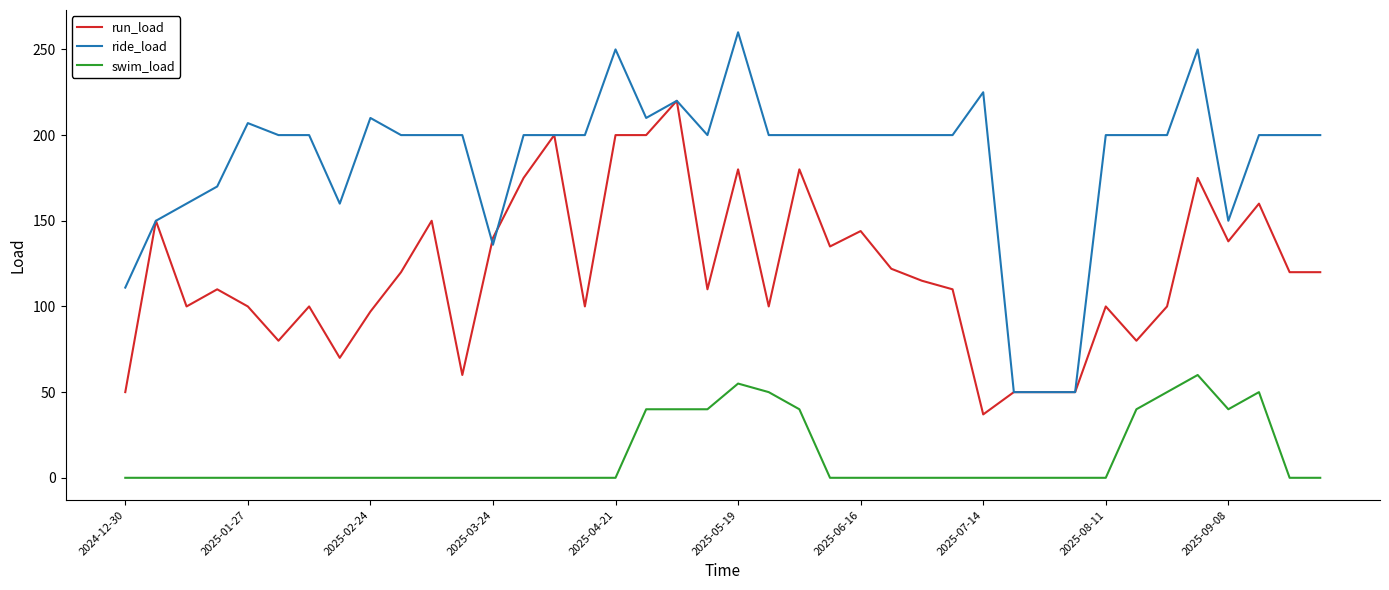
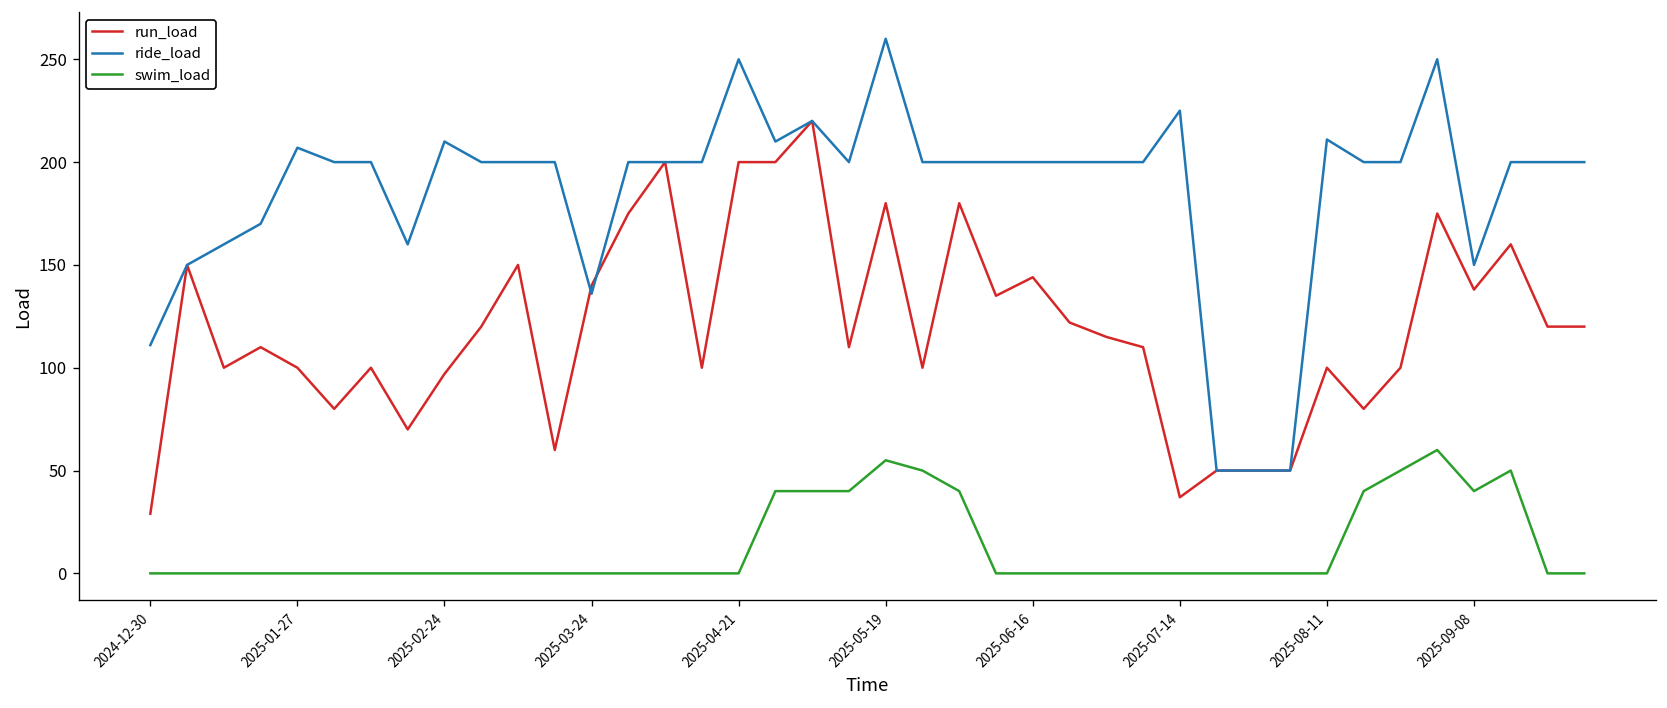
  {
    "run_load": {
-     "2024-12-30": 50,
+     "2024-12-30": 29,
      "2025-01-27": 100,
      "2025-02-24": 97,
      "2025-03-24": 140,
      "2025-04-21": 200,
      "2025-05-19": 180,
      "2025-06-16": 144,
      "2025-07-14": 37,
      "2025-08-11": 100,
      "2025-09-08": 138
    },
    "ride_load": {
      "2024-12-30": 111,
      "2025-01-27": 207,
      "2025-02-24": 210,
      "2025-03-24": 136,
      "2025-04-21": 250,
      "2025-05-19": 260,
      "2025-06-16": 200,
      "2025-07-14": 225,
-     "2025-08-11": 200,
+     "2025-08-11": 211,
      "2025-09-08": 150
    },
    "swim_load": {
      "2024-12-30": 0,
      "2025-01-27": 0,
      "2025-02-24": 0,
      "2025-03-24": 0,
      "2025-04-21": 0,
      "2025-05-19": 55,
      "2025-06-16": 0,
      "2025-07-14": 0,
      "2025-08-11": 0,
      "2025-09-08": 40
    }
  }
